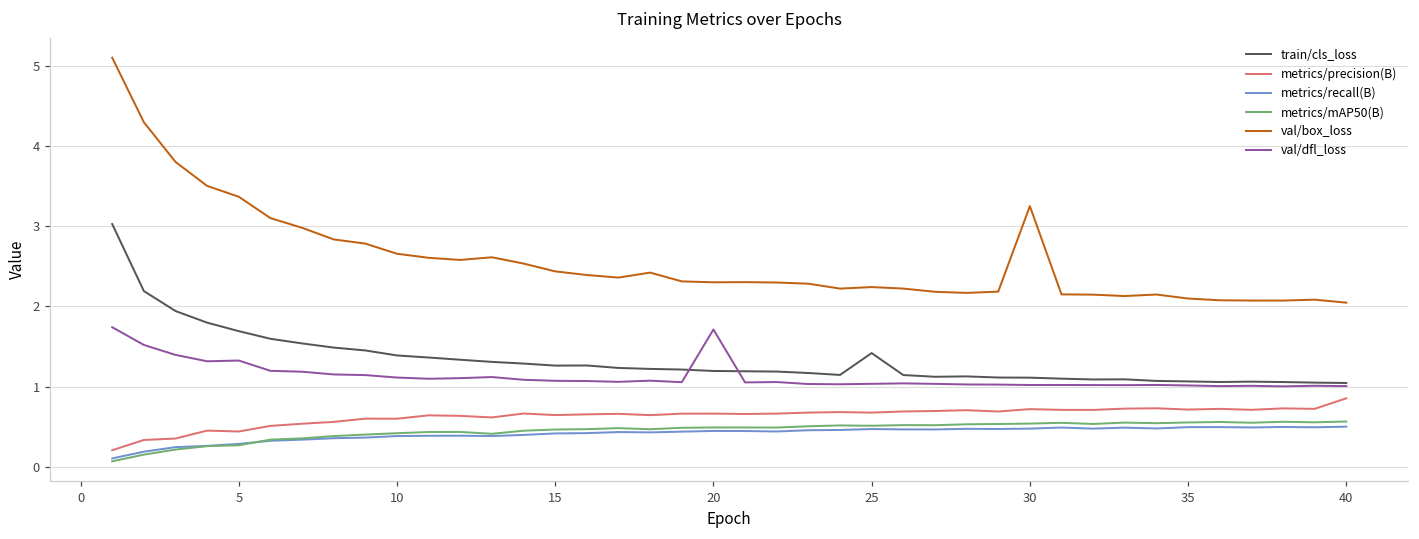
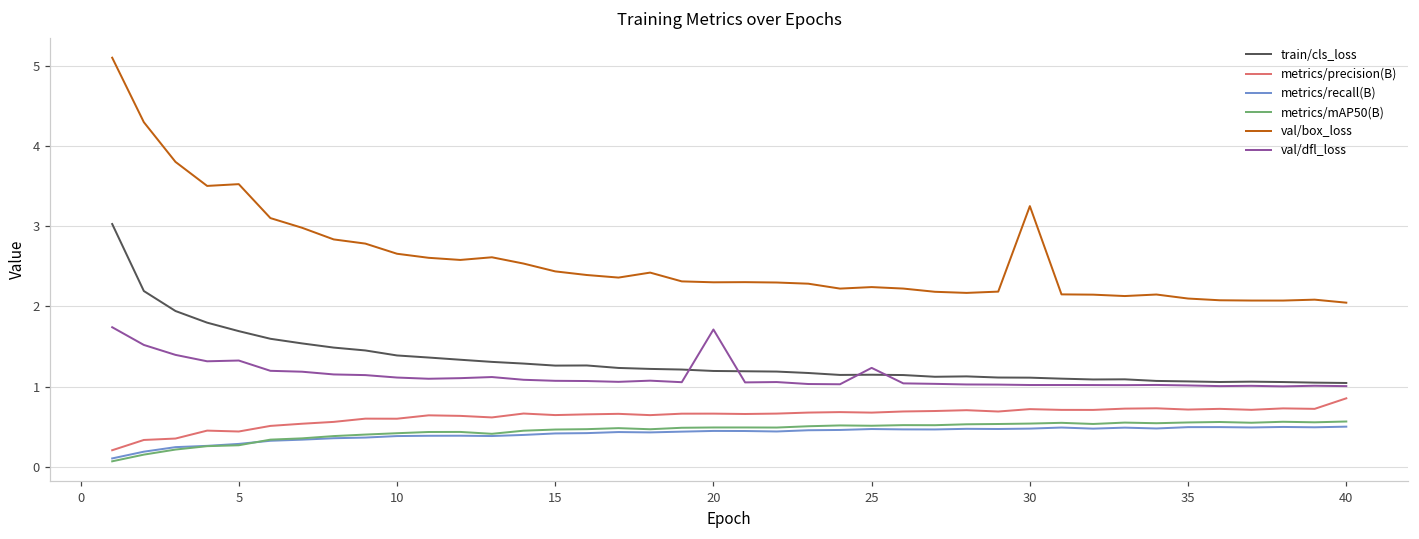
  {
    "train/cls_loss": {
      "5": 1.7,
      "10": 1.4,
      "15": 1.3,
      "20": 1.2,
-     "25": 1.4,
+     "25": 1.1,
      "30": 1.1,
      "35": 1.1,
      "40": 1.0
    },
    "metrics/precision(B)": {
      "5": 0.4,
      "10": 0.6,
      "15": 0.6,
      "20": 0.7,
      "25": 0.7,
      "30": 0.7,
      "35": 0.7,
      "40": 0.9
    },
    "metrics/recall(B)": {
      "10": 0.4,
      "15": 0.4,
      "20": 0.4,
      "25": 0.5,
      "30": 0.5,
      "35": 0.5,
      "40": 0.5
    },
    "metrics/mAP50(B)": {
      "10": 0.4,
      "15": 0.5,
      "20": 0.5,
      "25": 0.5,
      "30": 0.5,
      "35": 0.6,
      "40": 0.6
    },
    "val/box_loss": {
-     "5": 3.4,
+     "5": 3.5,
      "10": 2.7,
      "15": 2.4,
      "20": 2.3,
      "25": 2.2,
      "30": 3.3,
      "35": 2.1,
      "40": 2.0
    },
    "val/dfl_loss": {
      "5": 1.3,
      "10": 1.1,
      "15": 1.1,
      "20": 1.7,
-     "25": 1.0,
+     "25": 1.2,
      "30": 1.0,
      "35": 1.0,
      "40": 1.0
    }
  }
